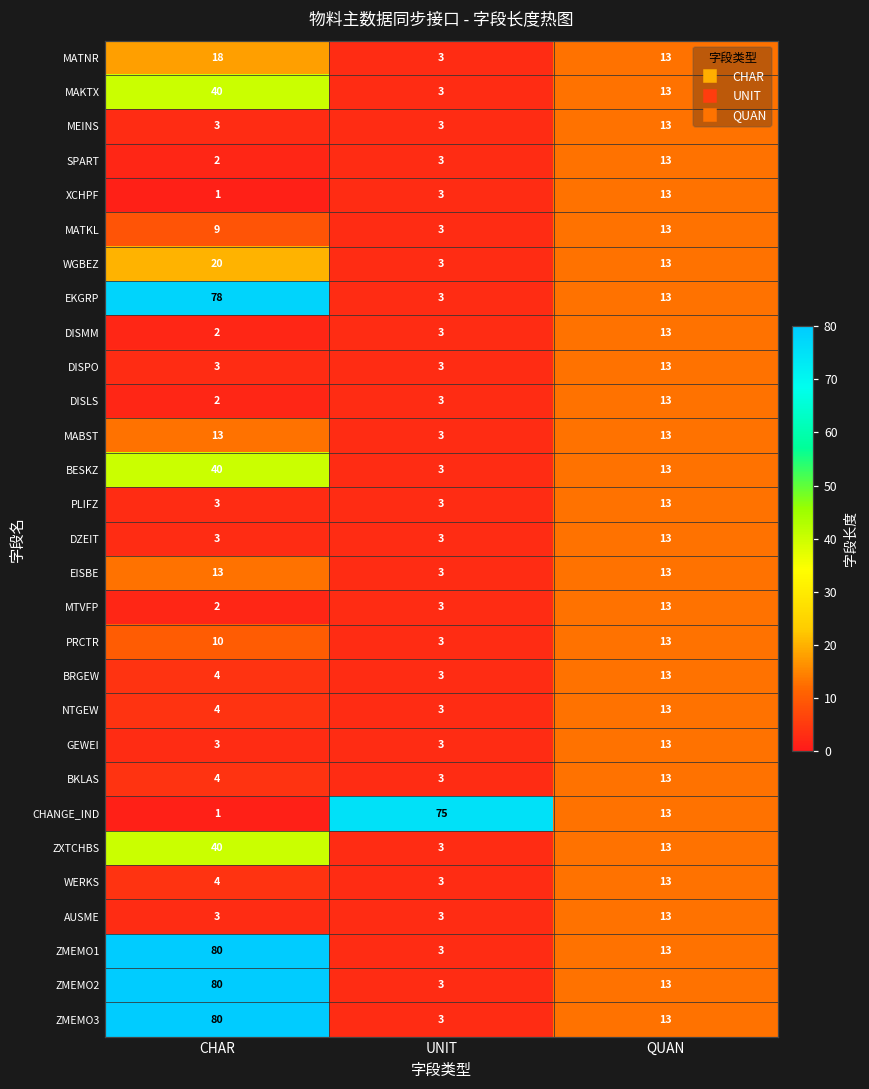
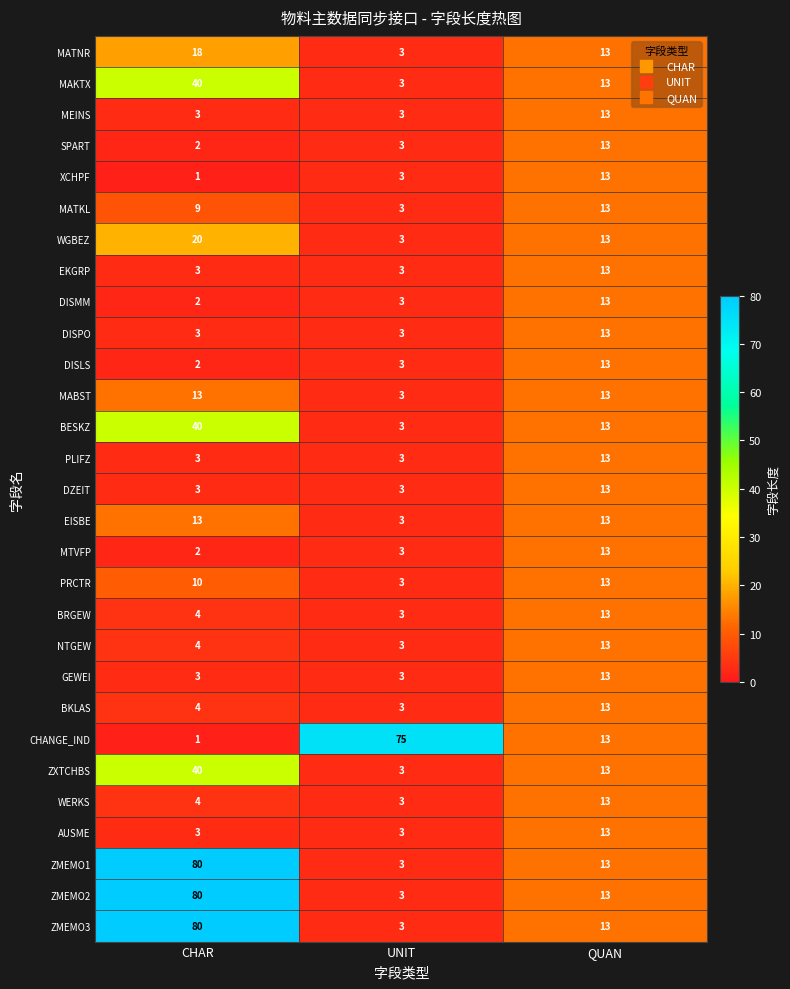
  {
    "MATNR": {
      "CHAR": 18,
      "UNIT": 3,
      "QUAN": 13
    },
    "MAKTX": {
      "CHAR": 40,
      "UNIT": 3,
      "QUAN": 13
    },
    "MEINS": {
      "CHAR": 3,
      "UNIT": 3,
      "QUAN": 13
    },
    "SPART": {
      "CHAR": 2,
      "UNIT": 3,
      "QUAN": 13
    },
    "XCHPF": {
      "CHAR": 1,
      "UNIT": 3,
      "QUAN": 13
    },
    "MATKL": {
      "CHAR": 9,
      "UNIT": 3,
      "QUAN": 13
    },
    "WGBEZ": {
      "CHAR": 20,
      "UNIT": 3,
      "QUAN": 13
    },
    "EKGRP": {
-     "CHAR": 78,
+     "CHAR": 3,
      "UNIT": 3,
      "QUAN": 13
    },
    "DISMM": {
      "CHAR": 2,
      "UNIT": 3,
      "QUAN": 13
    },
    "DISPO": {
      "CHAR": 3,
      "UNIT": 3,
      "QUAN": 13
    },
    "DISLS": {
      "CHAR": 2,
      "UNIT": 3,
      "QUAN": 13
    },
    "MABST": {
      "CHAR": 13,
      "UNIT": 3,
      "QUAN": 13
    },
    "BESKZ": {
      "CHAR": 40,
      "UNIT": 3,
      "QUAN": 13
    },
    "PLIFZ": {
      "CHAR": 3,
      "UNIT": 3,
      "QUAN": 13
    },
    "DZEIT": {
      "CHAR": 3,
      "UNIT": 3,
      "QUAN": 13
    },
    "EISBE": {
      "CHAR": 13,
      "UNIT": 3,
      "QUAN": 13
    },
    "MTVFP": {
      "CHAR": 2,
      "UNIT": 3,
      "QUAN": 13
    },
    "PRCTR": {
      "CHAR": 10,
      "UNIT": 3,
      "QUAN": 13
    },
    "BRGEW": {
      "CHAR": 4,
      "UNIT": 3,
      "QUAN": 13
    },
    "NTGEW": {
      "CHAR": 4,
      "UNIT": 3,
      "QUAN": 13
    },
    "GEWEI": {
      "CHAR": 3,
      "UNIT": 3,
      "QUAN": 13
    },
    "BKLAS": {
      "CHAR": 4,
      "UNIT": 3,
      "QUAN": 13
    },
    "CHANGE_IND": {
      "CHAR": 1,
      "UNIT": 75,
      "QUAN": 13
    },
    "ZXTCHBS": {
      "CHAR": 40,
      "UNIT": 3,
      "QUAN": 13
    },
    "WERKS": {
      "CHAR": 4,
      "UNIT": 3,
      "QUAN": 13
    },
    "AUSME": {
      "CHAR": 3,
      "UNIT": 3,
      "QUAN": 13
    },
    "ZMEMO1": {
      "CHAR": 80,
      "UNIT": 3,
      "QUAN": 13
    },
    "ZMEMO2": {
      "CHAR": 80,
      "UNIT": 3,
      "QUAN": 13
    },
    "ZMEMO3": {
      "CHAR": 80,
      "UNIT": 3,
      "QUAN": 13
    }
  }
